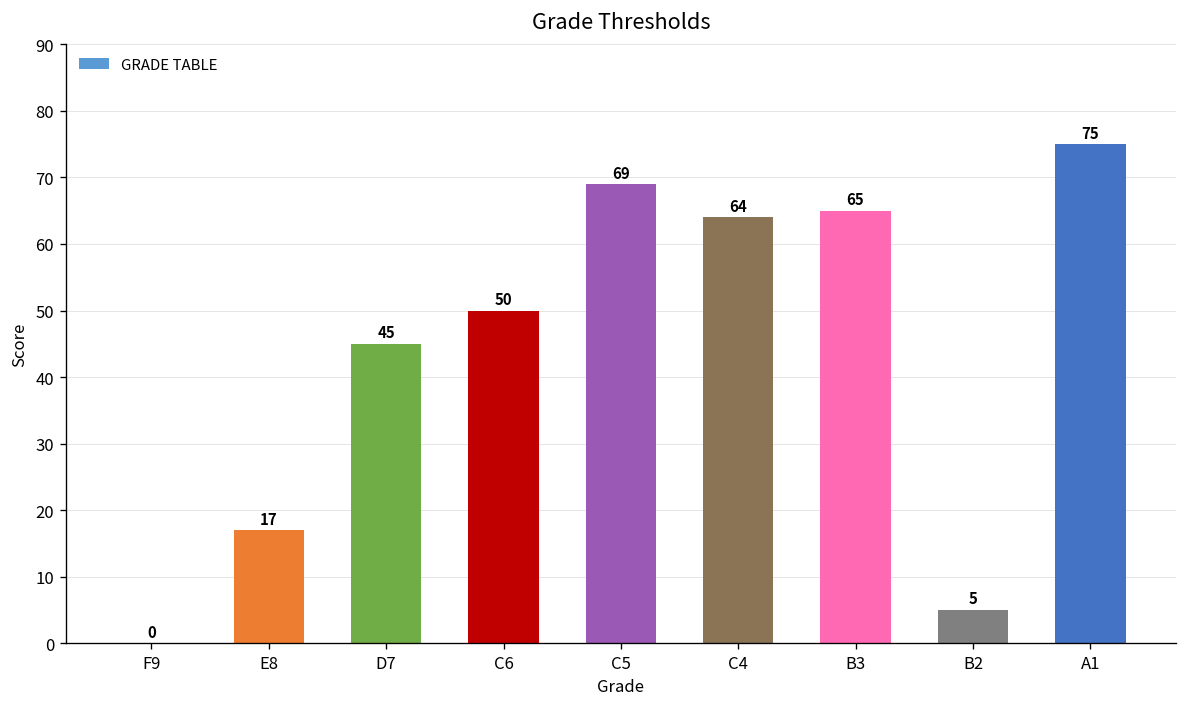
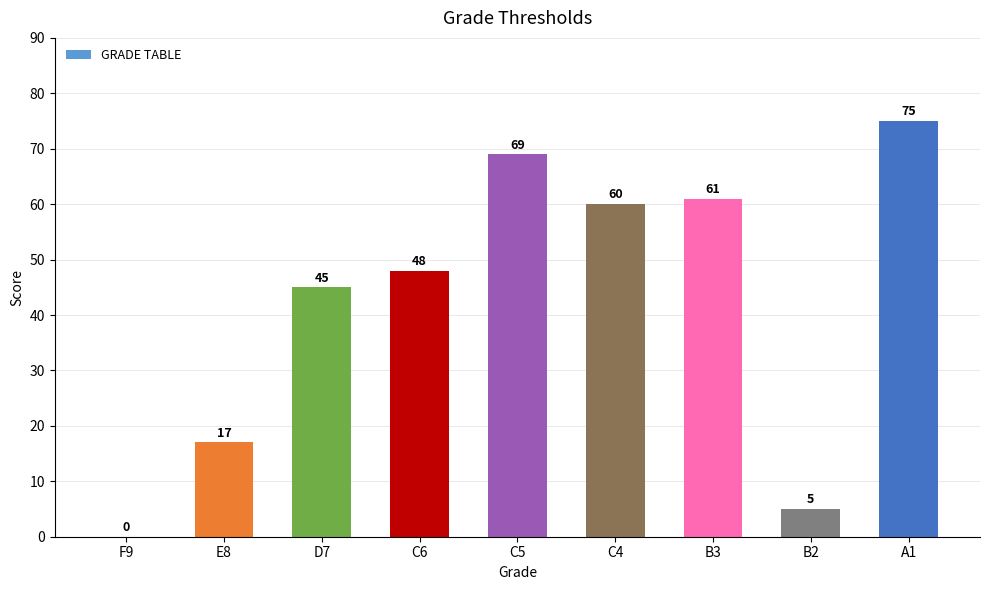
  {
    "F9": 0,
    "E8": 17,
    "D7": 45,
-   "C6": 50,
+   "C6": 48,
    "C5": 69,
-   "C4": 64,
-   "B3": 65,
+   "C4": 60,
+   "B3": 61,
    "B2": 5,
    "A1": 75
  }
